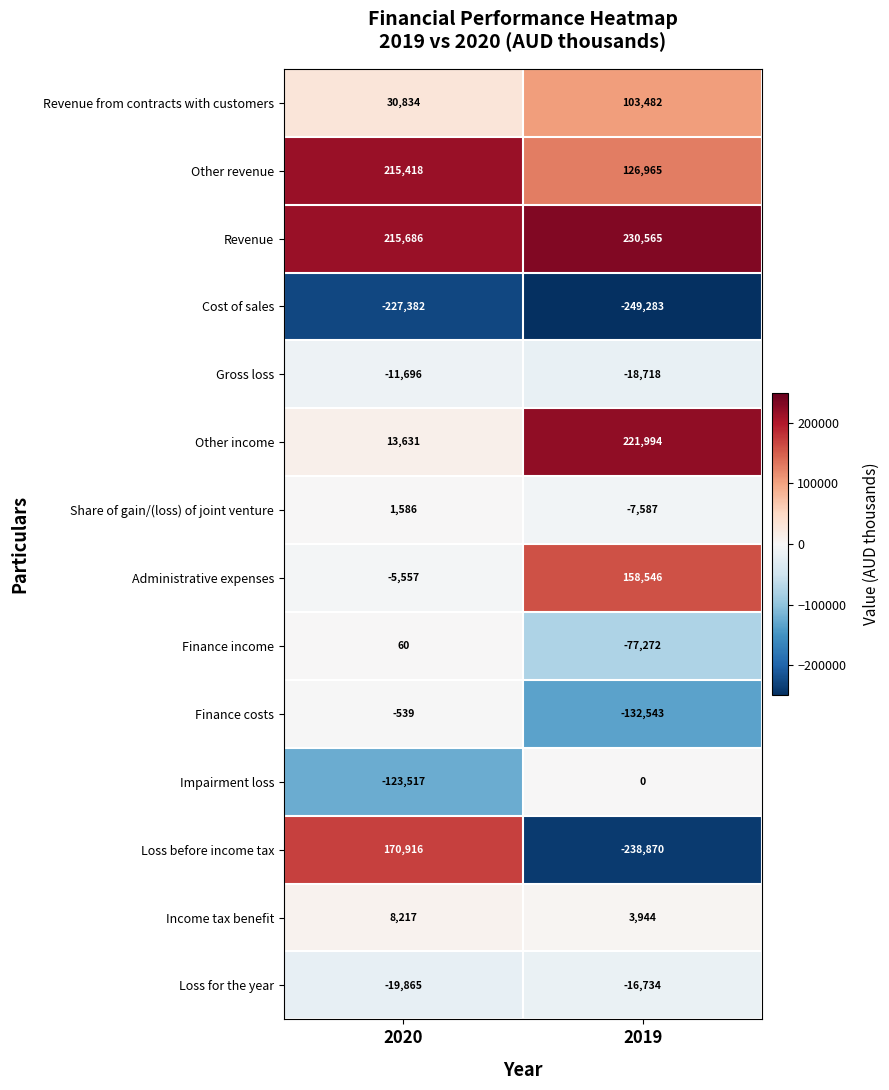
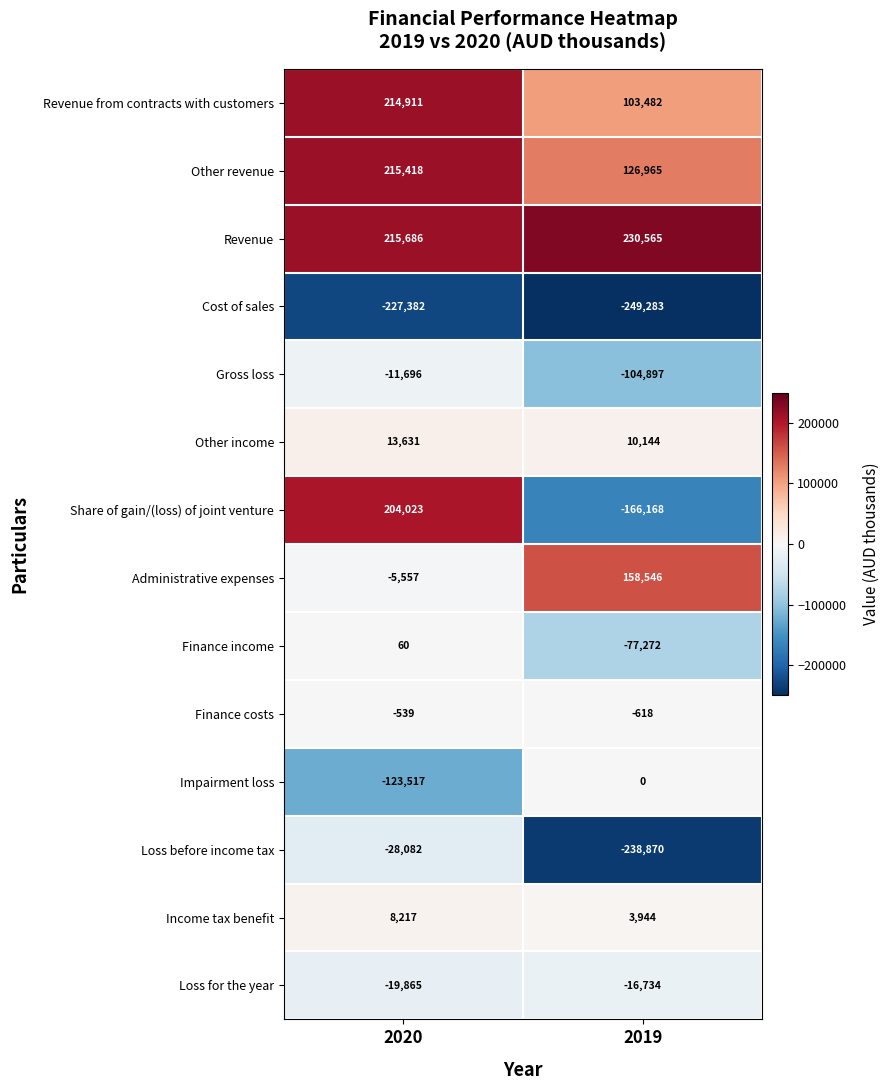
  {
    "Revenue from contracts with customers": {
-     "2020": "30,834",
+     "2020": "214,911",
      "2019": "103,482"
    },
    "Other revenue": {
      "2020": "215,418",
      "2019": "126,965"
    },
    "Revenue": {
      "2020": "215,686",
      "2019": "230,565"
    },
    "Cost of sales": {
      "2020": "-227,382",
      "2019": "-249,283"
    },
    "Gross loss": {
      "2020": "-11,696",
-     "2019": "-18,718"
+     "2019": "-104,897"
    },
    "Other income": {
      "2020": "13,631",
-     "2019": "221,994"
+     "2019": "10,144"
    },
    "Share of gain/(loss) of joint venture": {
-     "2020": "1,586",
-     "2019": "-7,587"
+     "2020": "204,023",
+     "2019": "-166,168"
    },
    "Administrative expenses": {
      "2020": "-5,557",
      "2019": "158,546"
    },
    "Finance income": {
      "2020": "60",
      "2019": "-77,272"
    },
    "Finance costs": {
      "2020": "-539",
-     "2019": "-132,543"
+     "2019": "-618"
    },
    "Impairment loss": {
      "2020": "-123,517",
      "2019": "0"
    },
    "Loss before income tax": {
-     "2020": "170,916",
+     "2020": "-28,082",
      "2019": "-238,870"
    },
    "Income tax benefit": {
      "2020": "8,217",
      "2019": "3,944"
    },
    "Loss for the year": {
      "2020": "-19,865",
      "2019": "-16,734"
    }
  }
